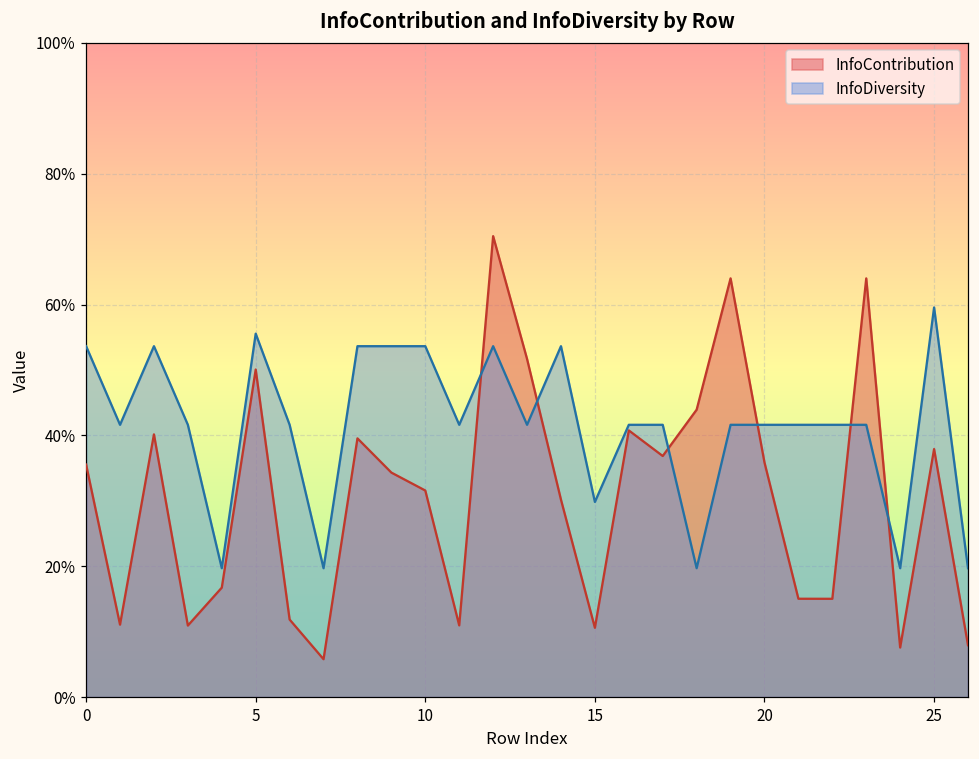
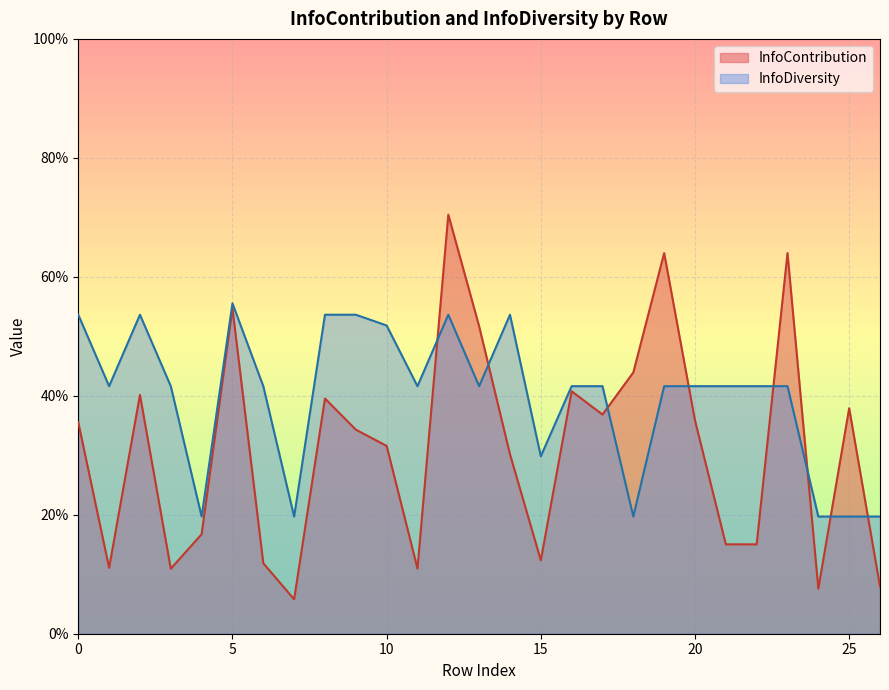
  {
    "InfoContribution": {
      "0": "36%",
-     "5": "50%",
+     "5": "55%",
      "10": "32%",
-     "15": "11%",
+     "15": "12%",
      "20": "36%",
      "25": "38%"
    },
    "InfoDiversity": {
      "0": "54%",
      "5": "56%",
-     "10": "54%",
+     "10": "52%",
      "15": "30%",
      "20": "42%",
-     "25": "60%"
+     "25": "20%"
    }
  }
